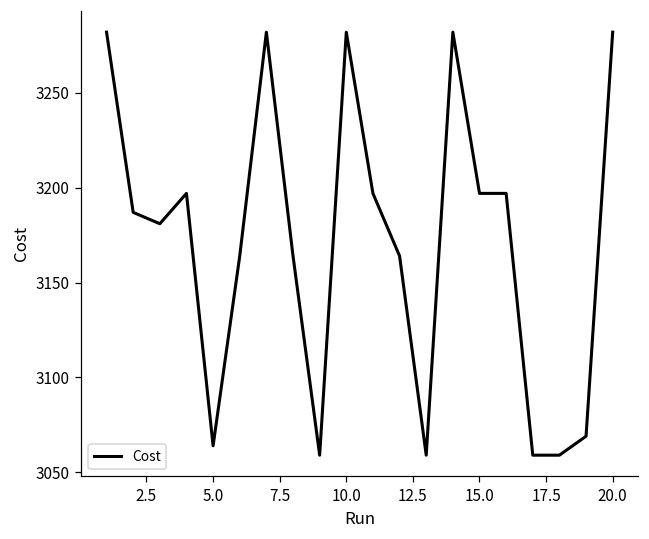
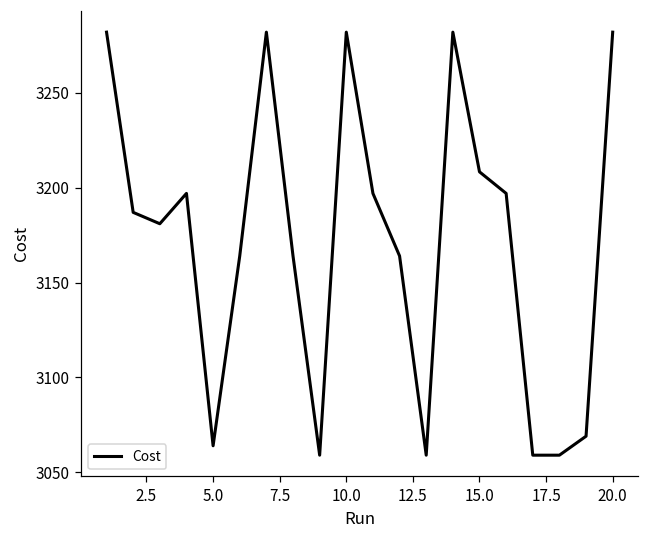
  {
    "5.0": 3064,
    "10.0": 3282,
-   "15.0": 3197,
+   "15.0": 3208,
    "20.0": 3282
  }
